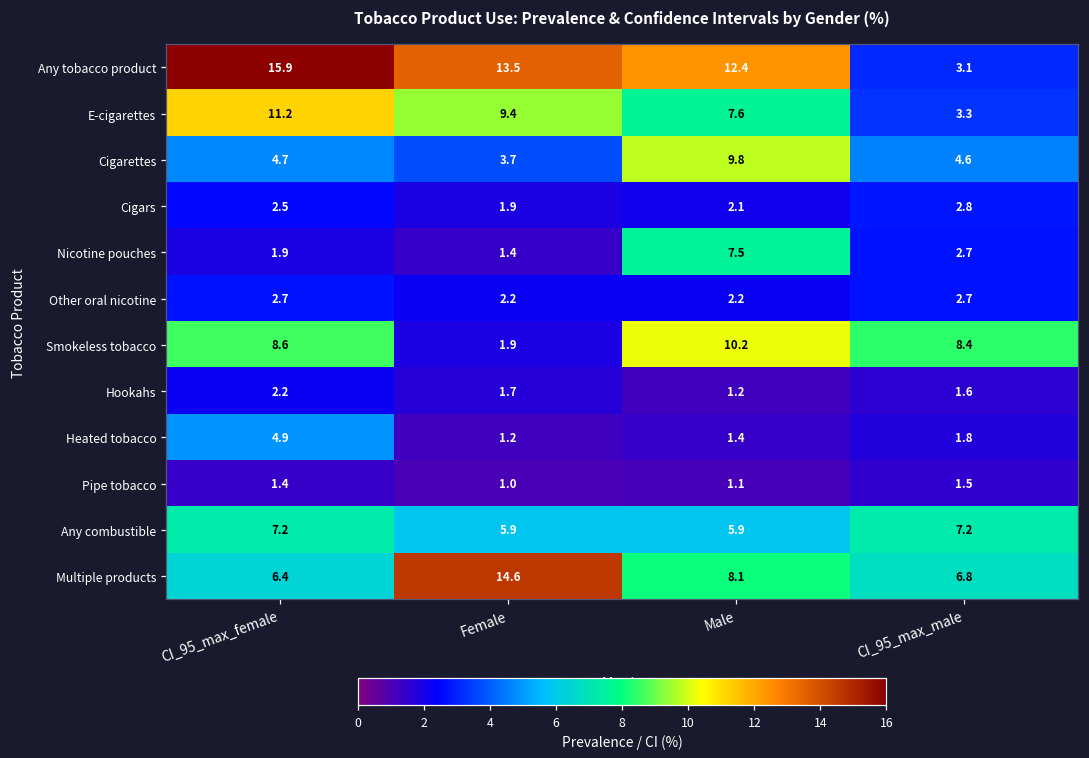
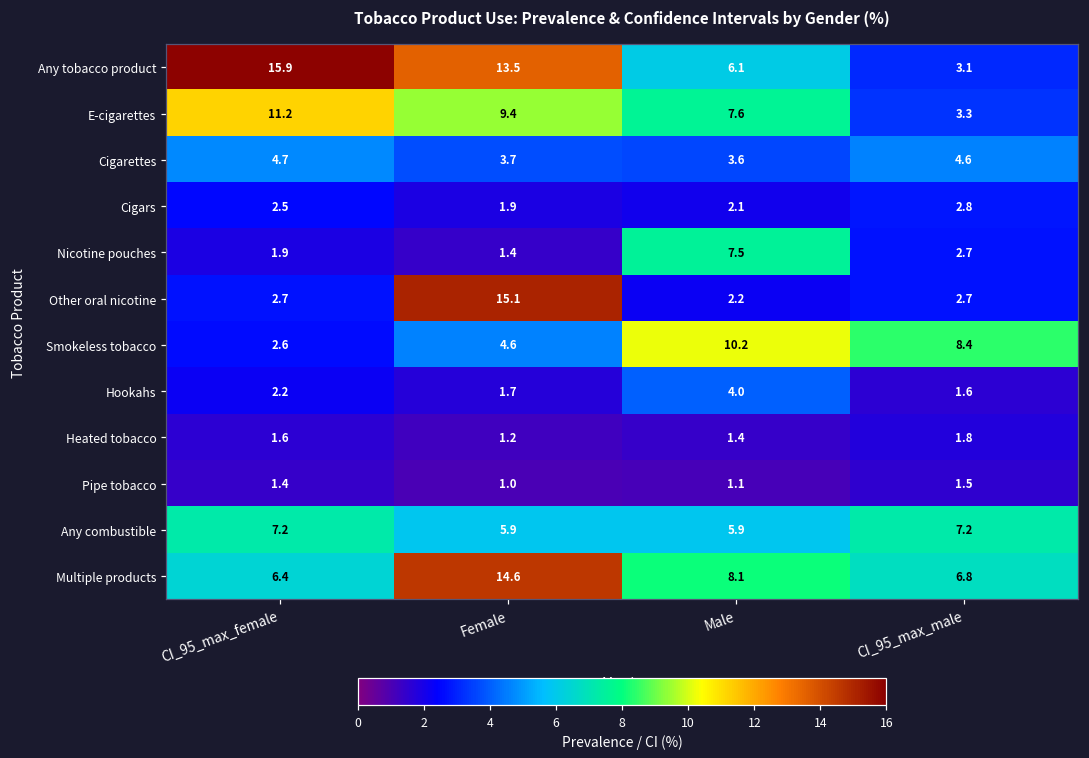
  {
    "Any tobacco product": {
      "CI_95_max_female": 15.9,
      "Female": 13.5,
-     "Male": 12.4,
+     "Male": 6.1,
      "CI_95_max_male": 3.1
    },
    "E-cigarettes": {
      "CI_95_max_female": 11.2,
      "Female": 9.4,
      "Male": 7.6,
      "CI_95_max_male": 3.3
    },
    "Cigarettes": {
      "CI_95_max_female": 4.7,
      "Female": 3.7,
-     "Male": 9.8,
+     "Male": 3.6,
      "CI_95_max_male": 4.6
    },
    "Cigars": {
      "CI_95_max_female": 2.5,
      "Female": 1.9,
      "Male": 2.1,
      "CI_95_max_male": 2.8
    },
    "Nicotine pouches": {
      "CI_95_max_female": 1.9,
      "Female": 1.4,
      "Male": 7.5,
      "CI_95_max_male": 2.7
    },
    "Other oral nicotine": {
      "CI_95_max_female": 2.7,
-     "Female": 2.2,
+     "Female": 15.1,
      "Male": 2.2,
      "CI_95_max_male": 2.7
    },
    "Smokeless tobacco": {
-     "CI_95_max_female": 8.6,
-     "Female": 1.9,
+     "CI_95_max_female": 2.6,
+     "Female": 4.6,
      "Male": 10.2,
      "CI_95_max_male": 8.4
    },
    "Hookahs": {
      "CI_95_max_female": 2.2,
      "Female": 1.7,
-     "Male": 1.2,
+     "Male": 4.0,
      "CI_95_max_male": 1.6
    },
    "Heated tobacco": {
-     "CI_95_max_female": 4.9,
+     "CI_95_max_female": 1.6,
      "Female": 1.2,
      "Male": 1.4,
      "CI_95_max_male": 1.8
    },
    "Pipe tobacco": {
      "CI_95_max_female": 1.4,
      "Female": 1.0,
      "Male": 1.1,
      "CI_95_max_male": 1.5
    },
    "Any combustible": {
      "CI_95_max_female": 7.2,
      "Female": 5.9,
      "Male": 5.9,
      "CI_95_max_male": 7.2
    },
    "Multiple products": {
      "CI_95_max_female": 6.4,
      "Female": 14.6,
      "Male": 8.1,
      "CI_95_max_male": 6.8
    }
  }
